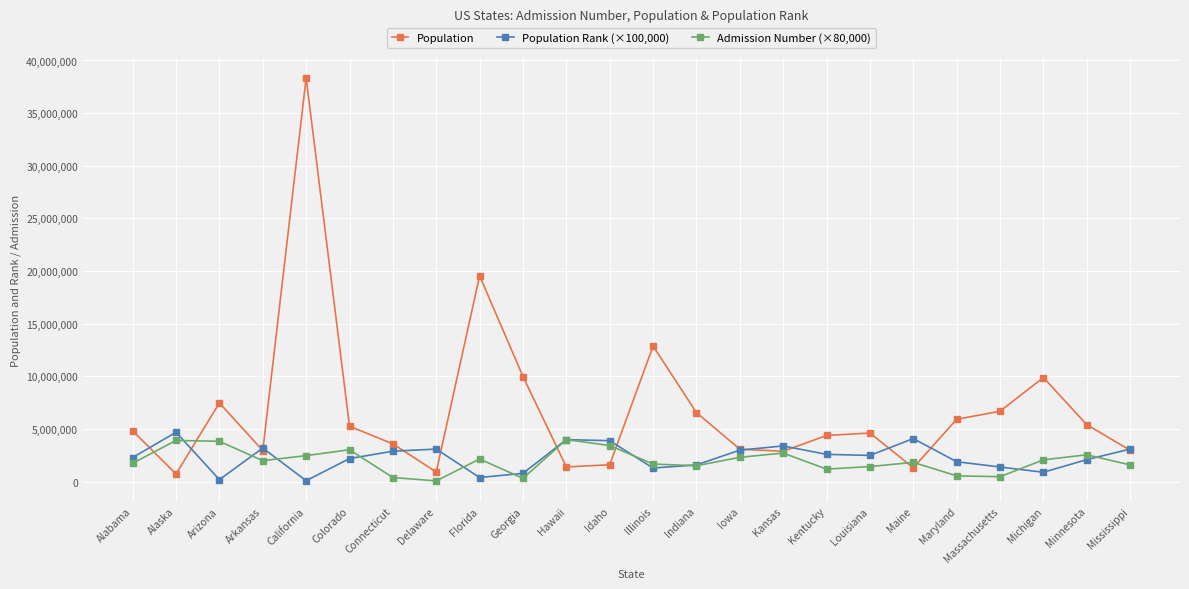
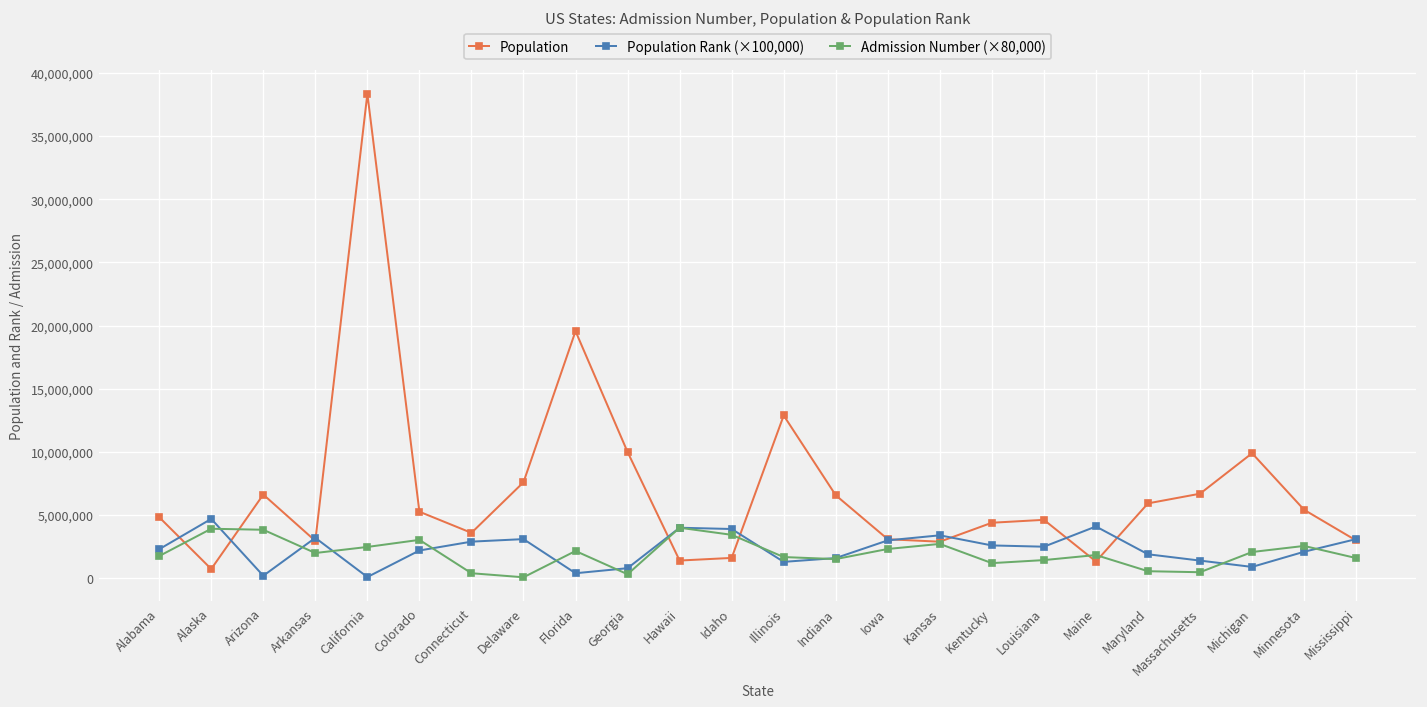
  {
    "Population": {
      "Alabama": "4,800,000",
      "Alaska": "700,000",
-     "Arizona": "7,500,000",
+     "Arizona": "6,600,000",
      "Arkansas": "3,000,000",
      "California": "38,300,000",
      "Colorado": "5,300,000",
      "Connecticut": "3,600,000",
-     "Delaware": "900,000",
+     "Delaware": "7,600,000",
      "Florida": "19,600,000",
      "Georgia": "10,000,000",
      "Hawaii": "1,400,000",
      "Idaho": "1,600,000",
      "Illinois": "12,900,000",
      "Indiana": "6,600,000",
      "Kentucky": "4,400,000",
      "Louisiana": "4,600,000",
      "Maine": "1,300,000",
      "Maryland": "5,900,000",
      "Massachusetts": "6,700,000",
      "Michigan": "9,900,000",
      "Minnesota": "5,400,000"
    },
    "Population Rank (×100,000)": {
      "Alabama": "2,300,000",
      "Alaska": "4,700,000",
      "Arizona": "200,000",
      "Arkansas": "3,200,000",
      "California": "100,000",
      "Colorado": "2,200,000",
      "Connecticut": "2,900,000",
      "Delaware": "3,100,000",
      "Florida": "400,000",
      "Georgia": "800,000",
      "Idaho": "3,900,000",
      "Illinois": "1,300,000",
      "Kansas": "3,400,000",
      "Kentucky": "2,600,000",
      "Louisiana": "2,500,000",
      "Maine": "4,100,000",
      "Maryland": "1,900,000",
      "Massachusetts": "1,400,000",
      "Michigan": "900,000",
      "Minnesota": "2,100,000"
    },
    "Admission Number (×80,000)": {
      "Alabama": "1,800,000",
      "Alaska": "3,900,000",
      "Arizona": "3,800,000",
      "Arkansas": "2,000,000",
      "California": "2,500,000",
      "Colorado": "3,000,000",
      "Connecticut": "400,000",
      "Delaware": "100,000",
      "Florida": "2,200,000",
      "Georgia": "300,000",
      "Idaho": "3,400,000",
      "Illinois": "1,700,000",
      "Iowa": "2,300,000",
      "Kentucky": "1,200,000",
      "Louisiana": "1,400,000",
      "Maine": "1,800,000",
      "Maryland": "600,000",
      "Massachusetts": "500,000",
      "Michigan": "2,100,000",
      "Minnesota": "2,600,000",
      "Mississippi": "1,600,000"
    }
  }
